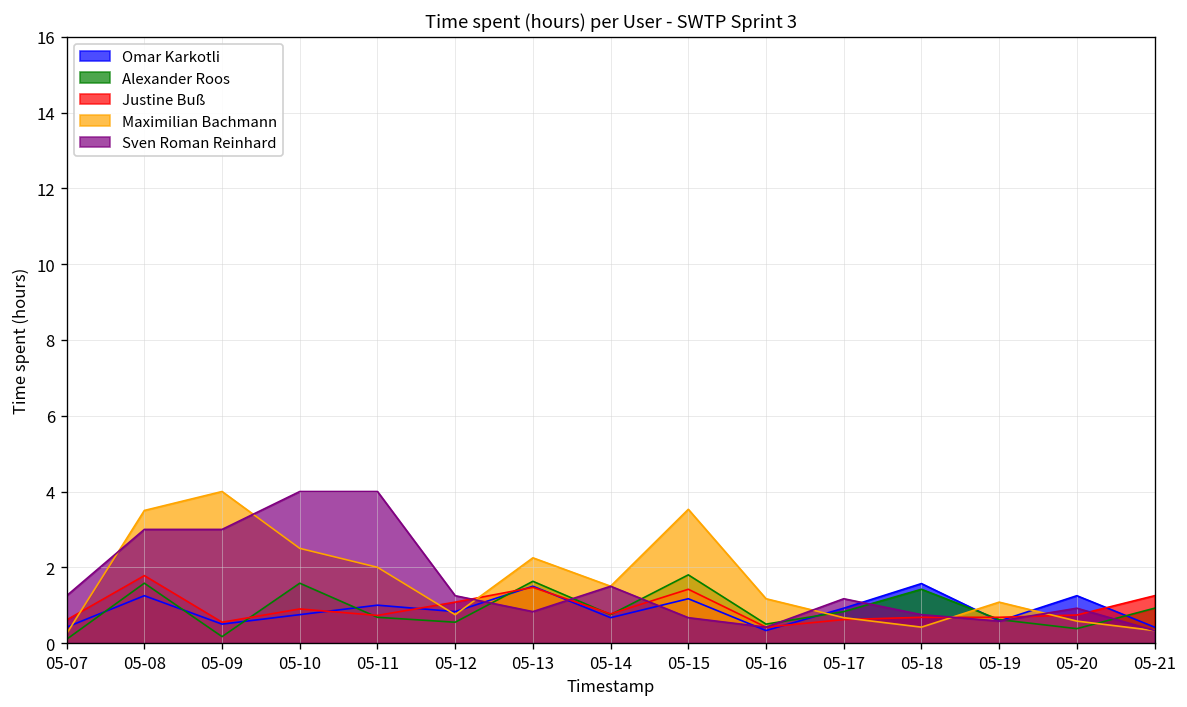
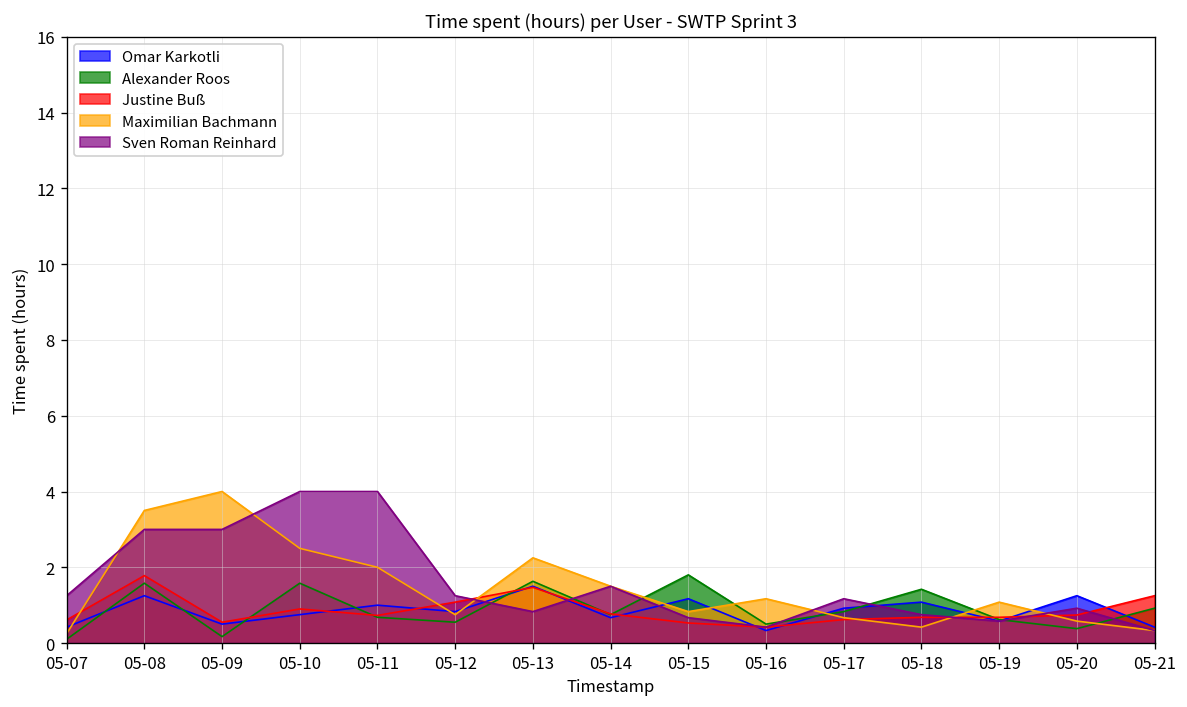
  {
    "Omar Karkotli": {
      "05-07": 0.4,
      "05-08": 1.3,
      "05-10": 0.8,
      "05-11": 1.0,
      "05-14": 0.7,
      "05-15": 1.2,
      "05-16": 0.3,
      "05-17": 0.9,
-     "05-18": 1.6,
+     "05-18": 1.1,
      "05-20": 1.3,
      "05-21": 0.4
    },
    "Alexander Roos": {
      "05-07": 0.1,
      "05-08": 1.6,
      "05-09": 0.2,
      "05-10": 1.6,
      "05-12": 0.6,
      "05-13": 1.6,
      "05-15": 1.8,
      "05-16": 0.5,
      "05-17": 0.8,
      "05-18": 1.4,
      "05-20": 0.4,
      "05-21": 0.9
    },
    "Justine Buß": {
      "05-07": 0.6,
      "05-08": 1.8,
      "05-10": 0.9,
      "05-12": 1.1,
-     "05-15": 1.4,
+     "05-15": 0.5,
      "05-20": 0.7,
      "05-21": 1.3
    },
    "Maximilian Bachmann": {
      "05-07": 0.3,
      "05-08": 3.5,
      "05-09": 4.0,
      "05-10": 2.5,
      "05-11": 2.0,
      "05-13": 2.3,
-     "05-15": 3.5,
+     "05-15": 0.8,
      "05-16": 1.2,
      "05-18": 0.4,
      "05-19": 1.1,
      "05-20": 0.6
    },
    "Sven Roman Reinhard": {
      "05-07": 1.3,
      "05-08": 3.0,
      "05-09": 3.0,
      "05-10": 4.0,
      "05-11": 4.0,
      "05-12": 1.3,
      "05-13": 0.8,
      "05-15": 0.7,
      "05-17": 1.2,
      "05-20": 0.9
    }
  }
